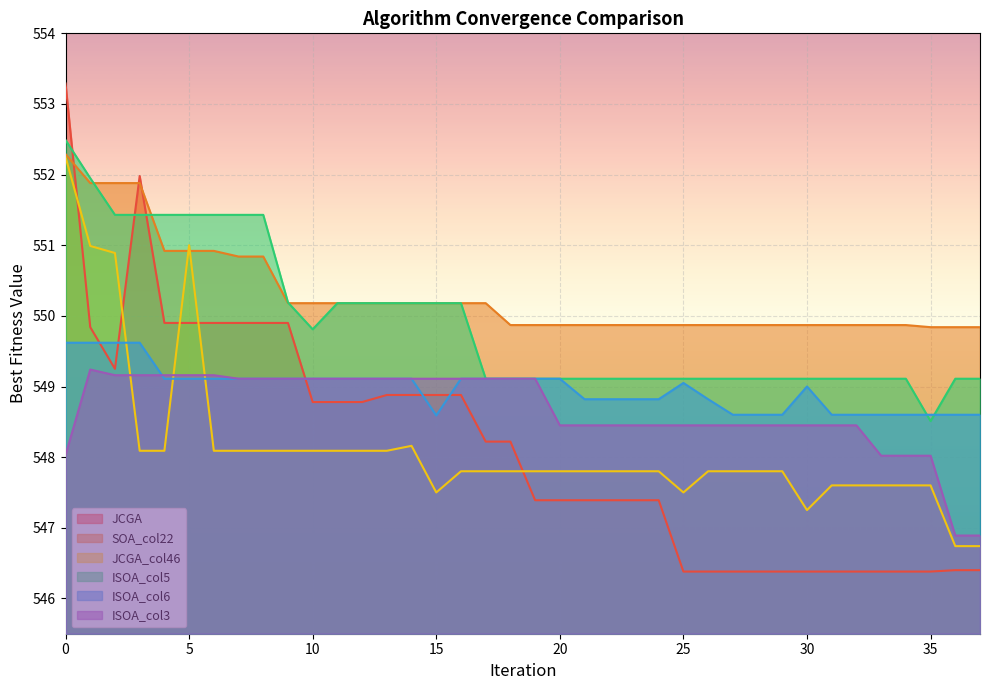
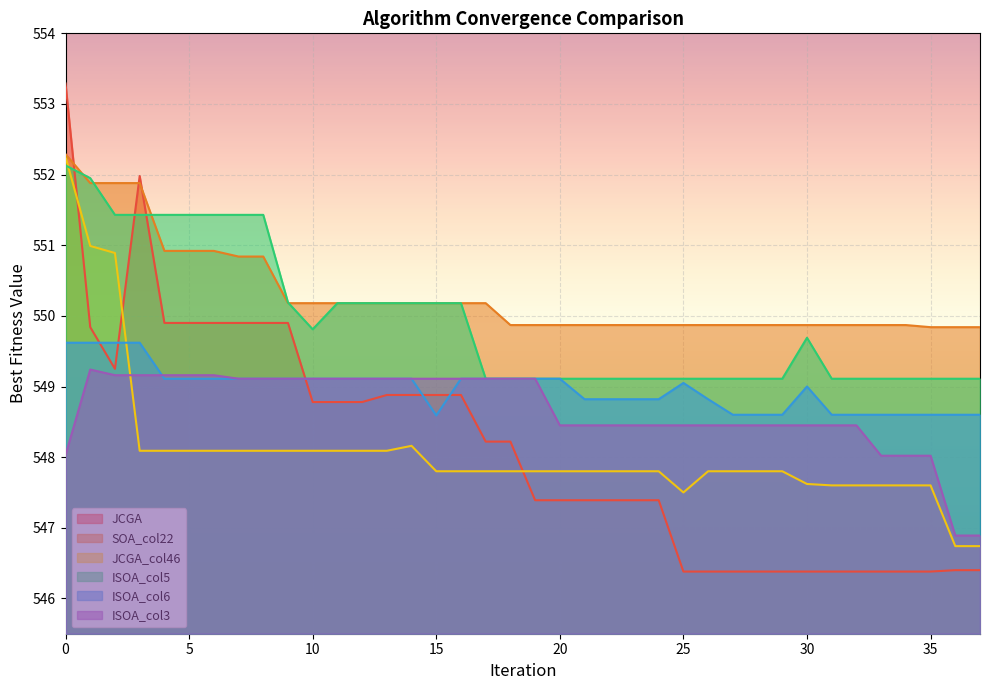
  {
    "JCGA_col46": {
      "0": 552.3,
-     "5": 551.0,
+     "5": 548.1,
      "10": 548.1,
-     "15": 547.5,
+     "15": 547.8,
      "20": 547.8,
      "25": 547.5,
-     "30": 547.3,
+     "30": 547.6,
      "35": 547.6
    },
    "ISOA_col5": {
-     "0": 552.5,
+     "0": 552.1,
      "5": 551.4,
      "10": 549.8,
      "25": 549.1,
-     "30": 549.1,
-     "35": 548.5
+     "30": 549.7,
+     "35": 549.1
    },
    "ISOA_col6": {
      "0": 549.6,
      "5": 549.1,
      "15": 548.6,
      "25": 549.1,
      "30": 549.0,
      "35": 548.6
    },
    "ISOA_col3": {
      "0": 548.0,
      "5": 549.2,
      "15": 549.1,
      "20": 548.5,
      "25": 548.5,
      "30": 548.5,
      "35": 548.0
    }
  }
